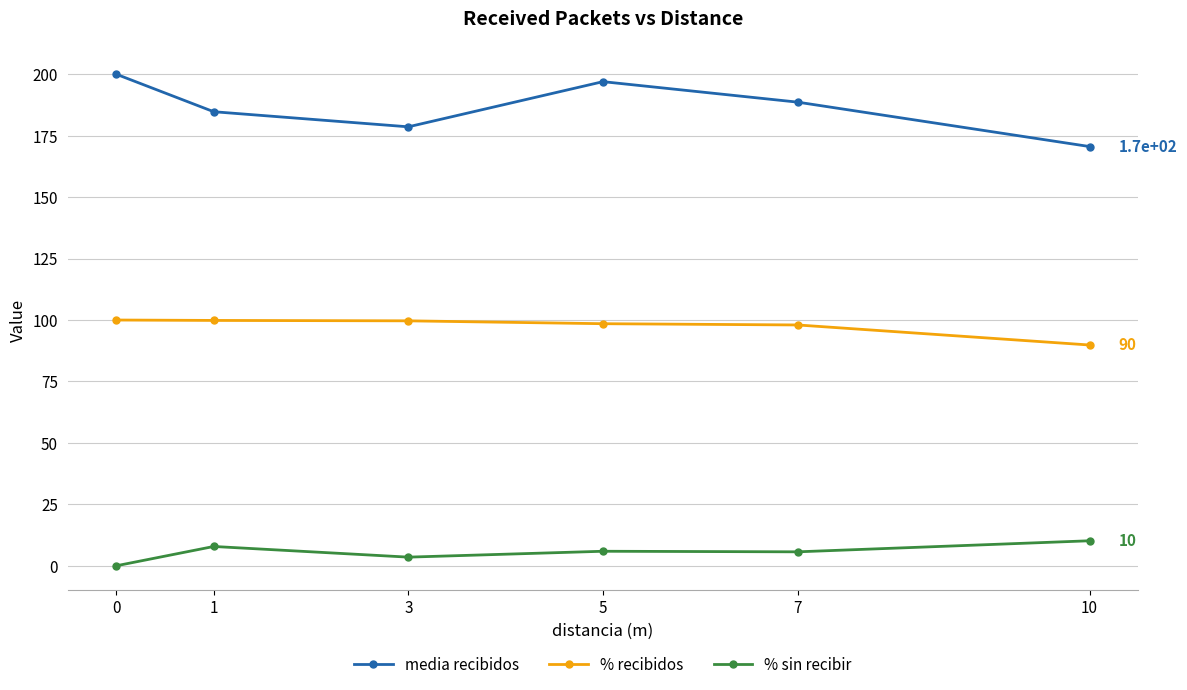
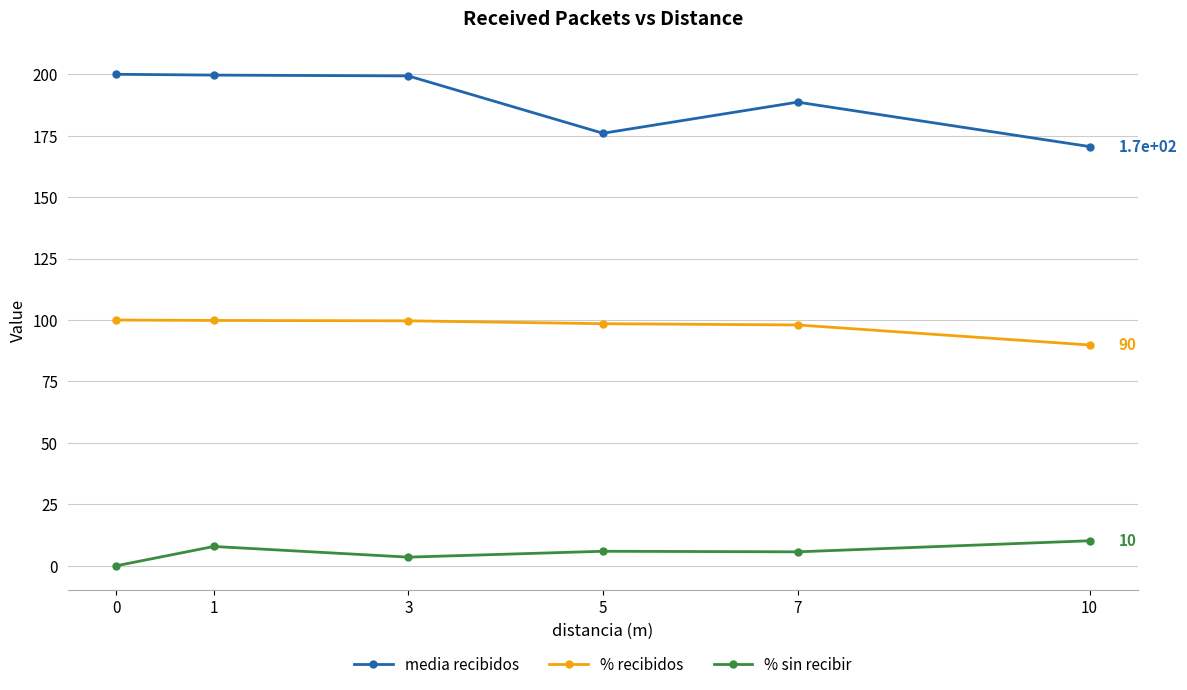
  {
    "media recibidos": {
      "0": 200,
-     "1": 185,
-     "3": 179,
-     "5": 197,
+     "1": 200,
+     "3": 199,
+     "5": 176,
      "7": 189,
      "10": 171
    },
    "% recibidos": {
      "0": 100,
      "1": 100,
      "3": 100,
      "5": 99,
      "7": 98
    },
    "% sin recibir": {
      "0": 0,
      "1": 8,
      "3": 4,
      "5": 6,
      "7": 6
    }
  }
